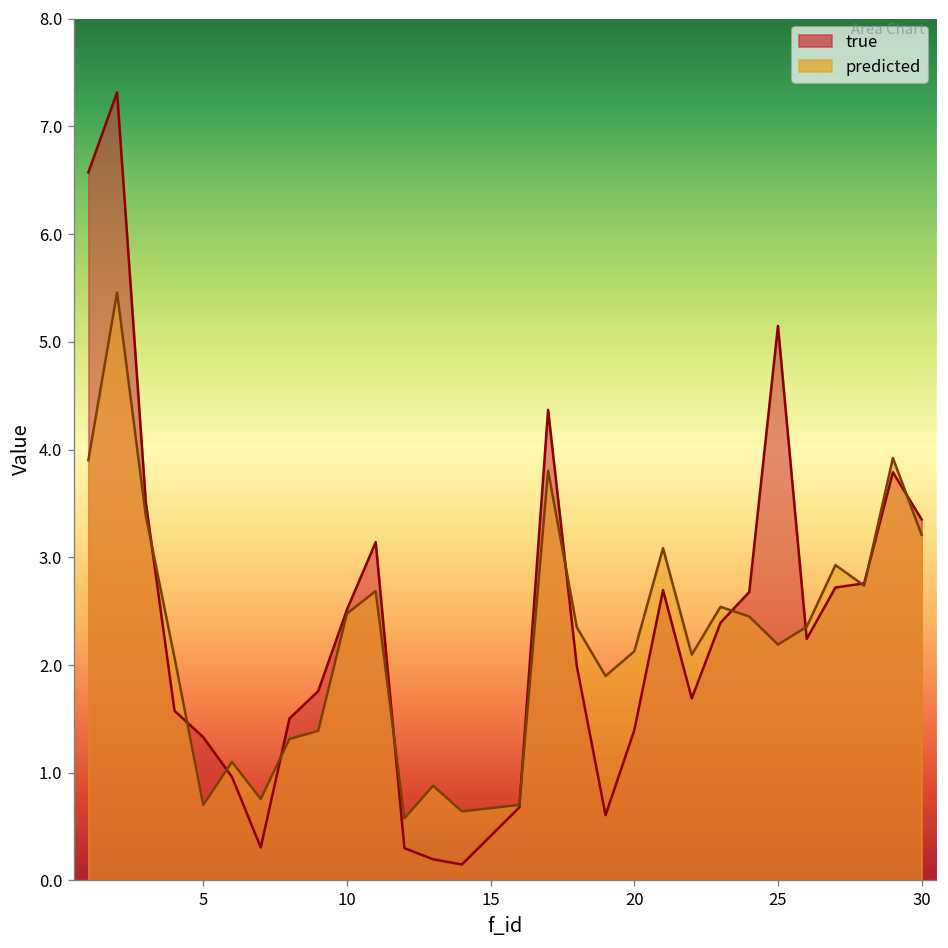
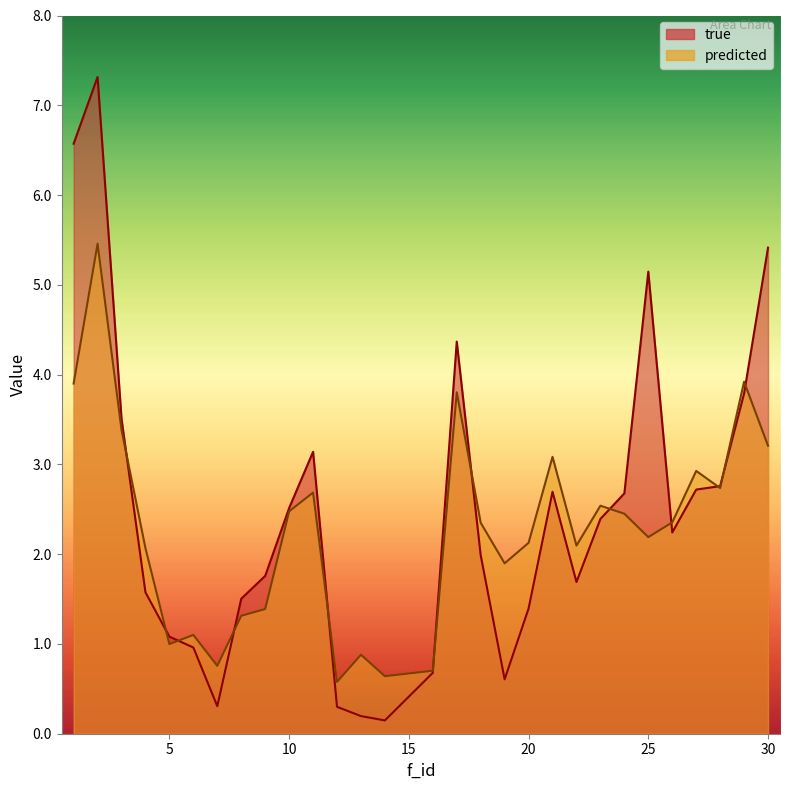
  {
    "true": {
-     "5": 1.3,
+     "5": 1.1,
      "10": 2.5,
      "20": 1.4,
      "25": 5.1,
-     "30": 3.4
+     "30": 5.4
    },
    "predicted": {
-     "5": 0.7,
+     "5": 1.0,
      "10": 2.5,
      "20": 2.1,
      "25": 2.2,
      "30": 3.2
    }
  }
